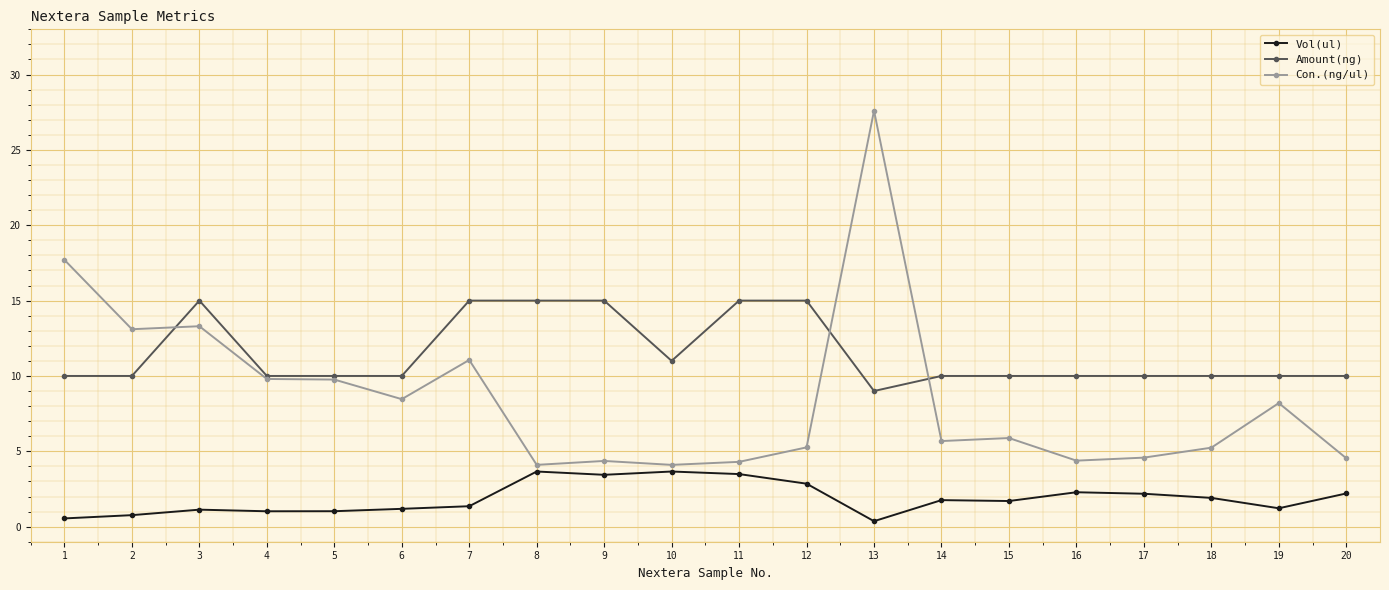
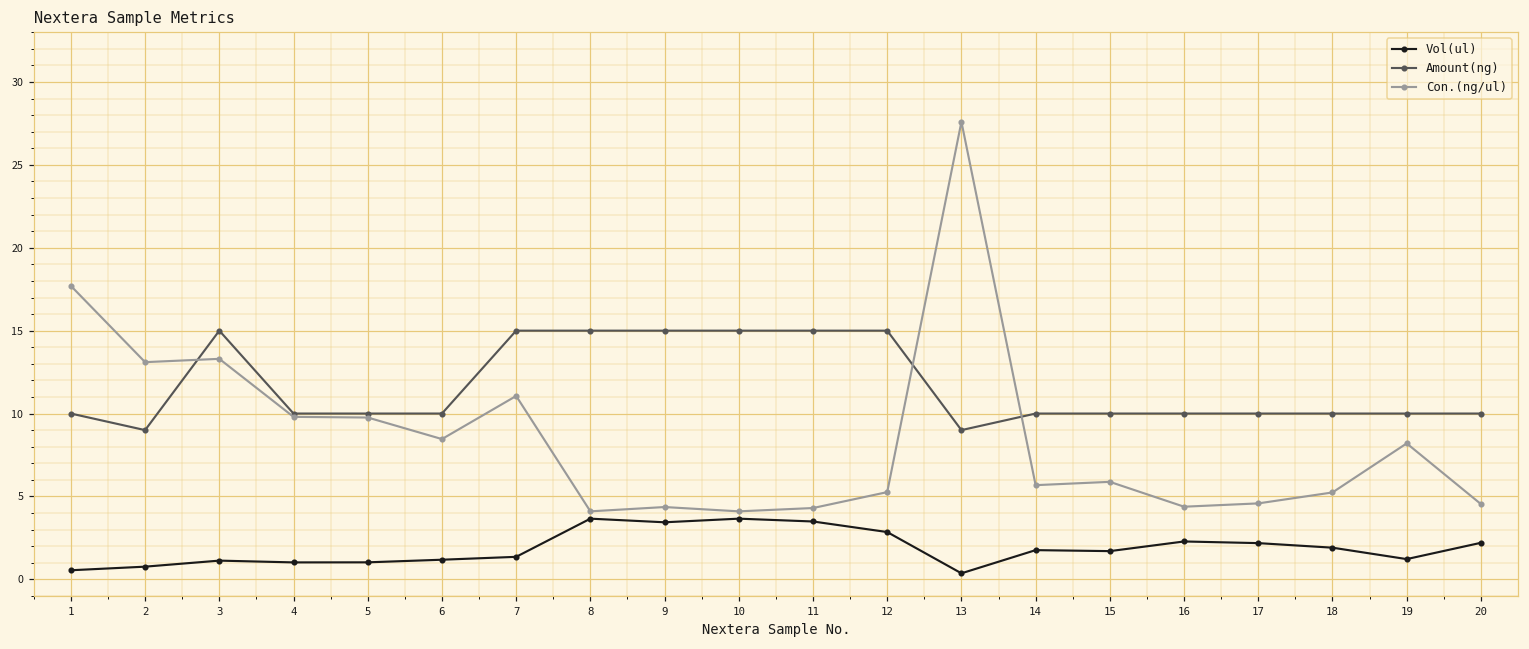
  {
    "Vol(ul)": {
      "1": 0.5,
      "2": 0.8,
      "3": 1,
      "4": 1,
      "5": 1,
      "6": 1.2,
      "7": 1.4,
      "8": 3.7,
      "9": 3.4,
      "10": 3.7,
      "11": 3.5,
      "12": 3,
      "13": 0.4,
      "14": 1.8,
      "15": 1.7,
      "16": 2.3,
      "17": 2.2,
      "18": 2,
      "19": 1.2,
      "20": 2.2
    },
    "Amount(ng)": {
      "1": 10,
-     "2": 10,
+     "2": 9,
      "3": 15,
      "4": 10,
      "5": 10,
      "6": 10,
      "7": 15,
      "8": 15,
      "9": 15,
-     "10": 11,
+     "10": 15,
      "11": 15,
      "12": 15,
      "13": 9,
      "14": 10,
      "15": 10,
      "16": 10,
      "17": 10,
      "18": 10,
      "19": 10,
      "20": 10
    },
    "Con.(ng/ul)": {
      "1": 17.7,
      "2": 13,
      "3": 13.3,
      "4": 9.8,
      "5": 9.8,
      "6": 8.5,
      "7": 11,
      "8": 4,
      "9": 4.4,
      "10": 4,
      "11": 4.3,
      "12": 5.3,
      "13": 27.6,
      "14": 5.7,
      "15": 6,
      "16": 4.4,
      "17": 4.6,
      "18": 5.2,
      "19": 8.2,
      "20": 4.5
    }
  }
